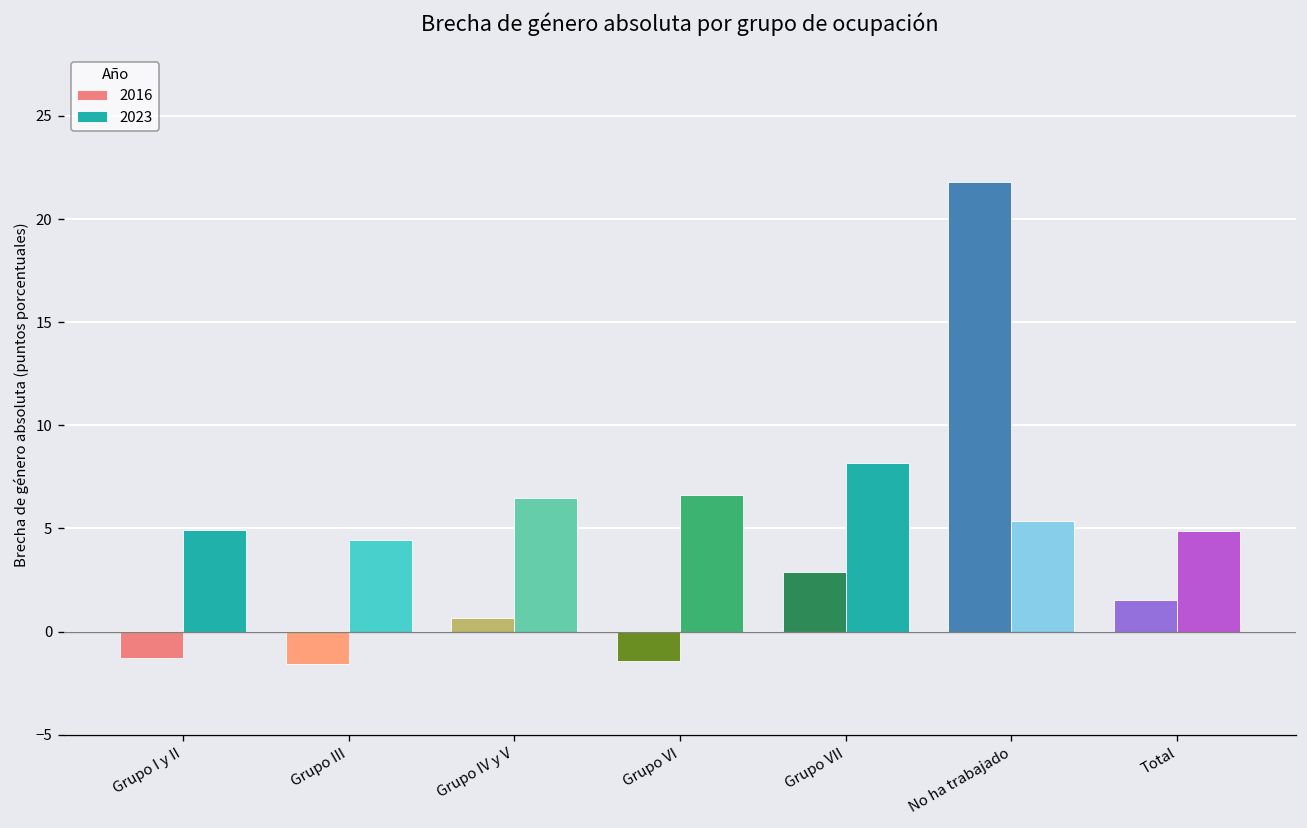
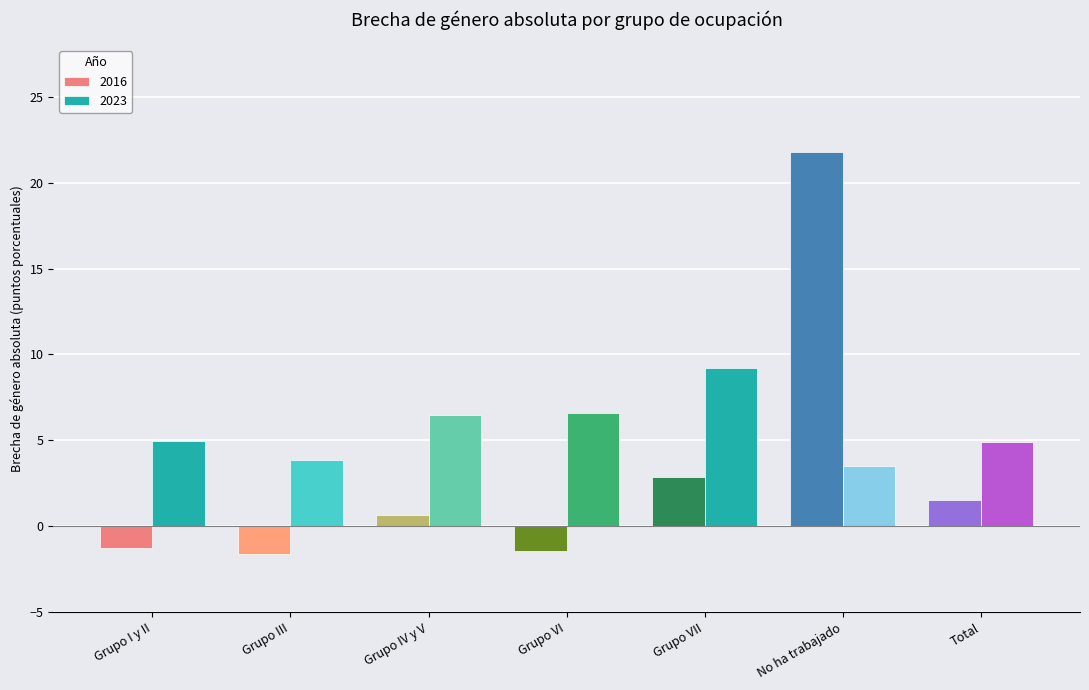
  {
    "2016": {
      "Grupo I y II": -1.3,
      "Grupo III": -1.6,
      "Grupo IV y V": 0.7,
      "Grupo VI": -1.4,
      "Grupo VII": 2.9,
      "No ha trabajado": 21.8,
      "Total": 1.5
    },
    "2023": {
      "Grupo I y II": 4.9,
-     "Grupo III": 4.5,
+     "Grupo III": 3.8,
      "Grupo IV y V": 6.5,
      "Grupo VI": 6.6,
-     "Grupo VII": 8.2,
-     "No ha trabajado": 5.4,
+     "Grupo VII": 9.2,
+     "No ha trabajado": 3.5,
      "Total": 4.9
    }
  }
